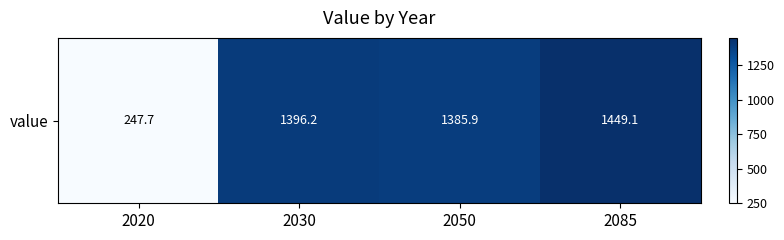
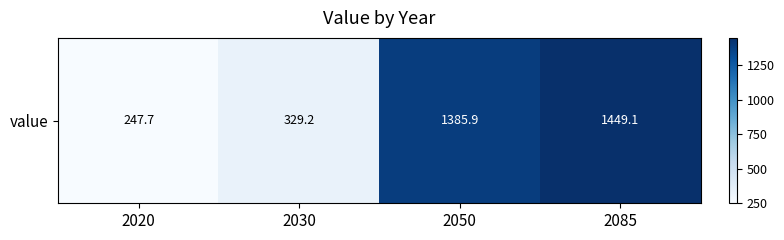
  {
    "value": {
      "2020": 247.7,
-     "2030": 1396.2,
+     "2030": 329.2,
      "2050": 1385.9,
      "2085": 1449.1
    }
  }
